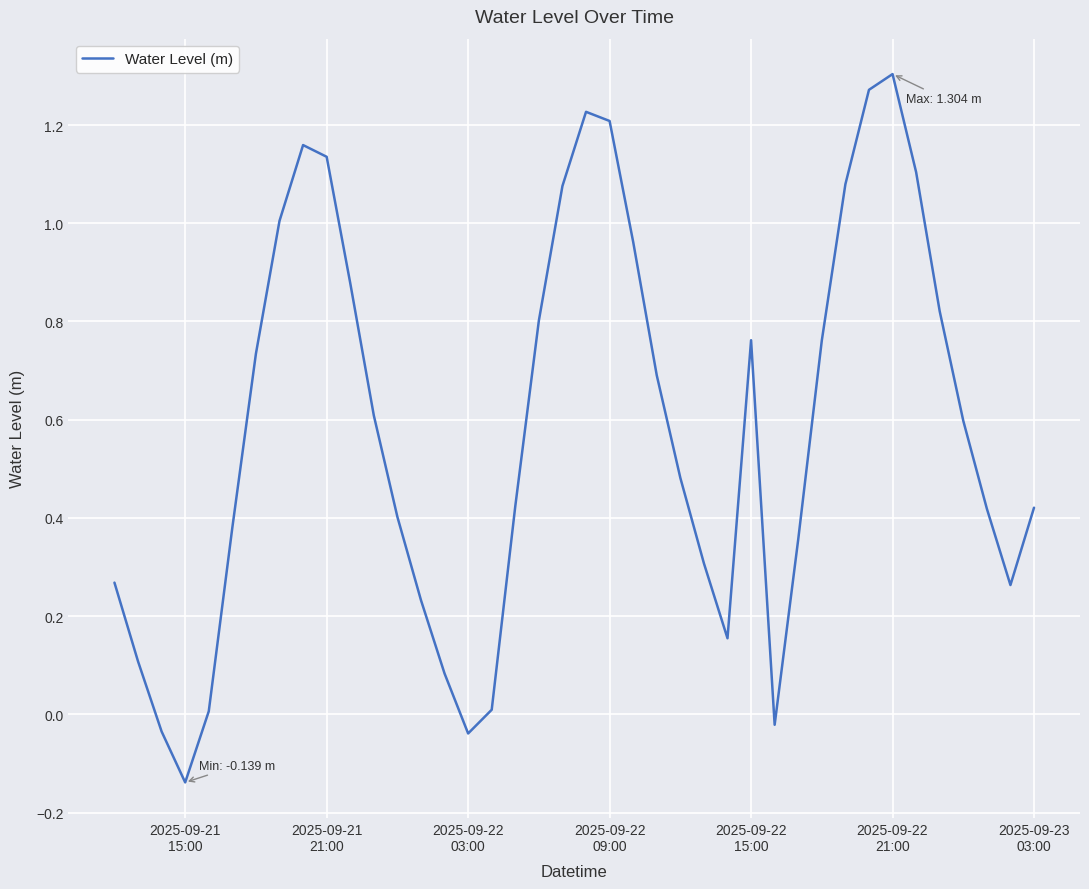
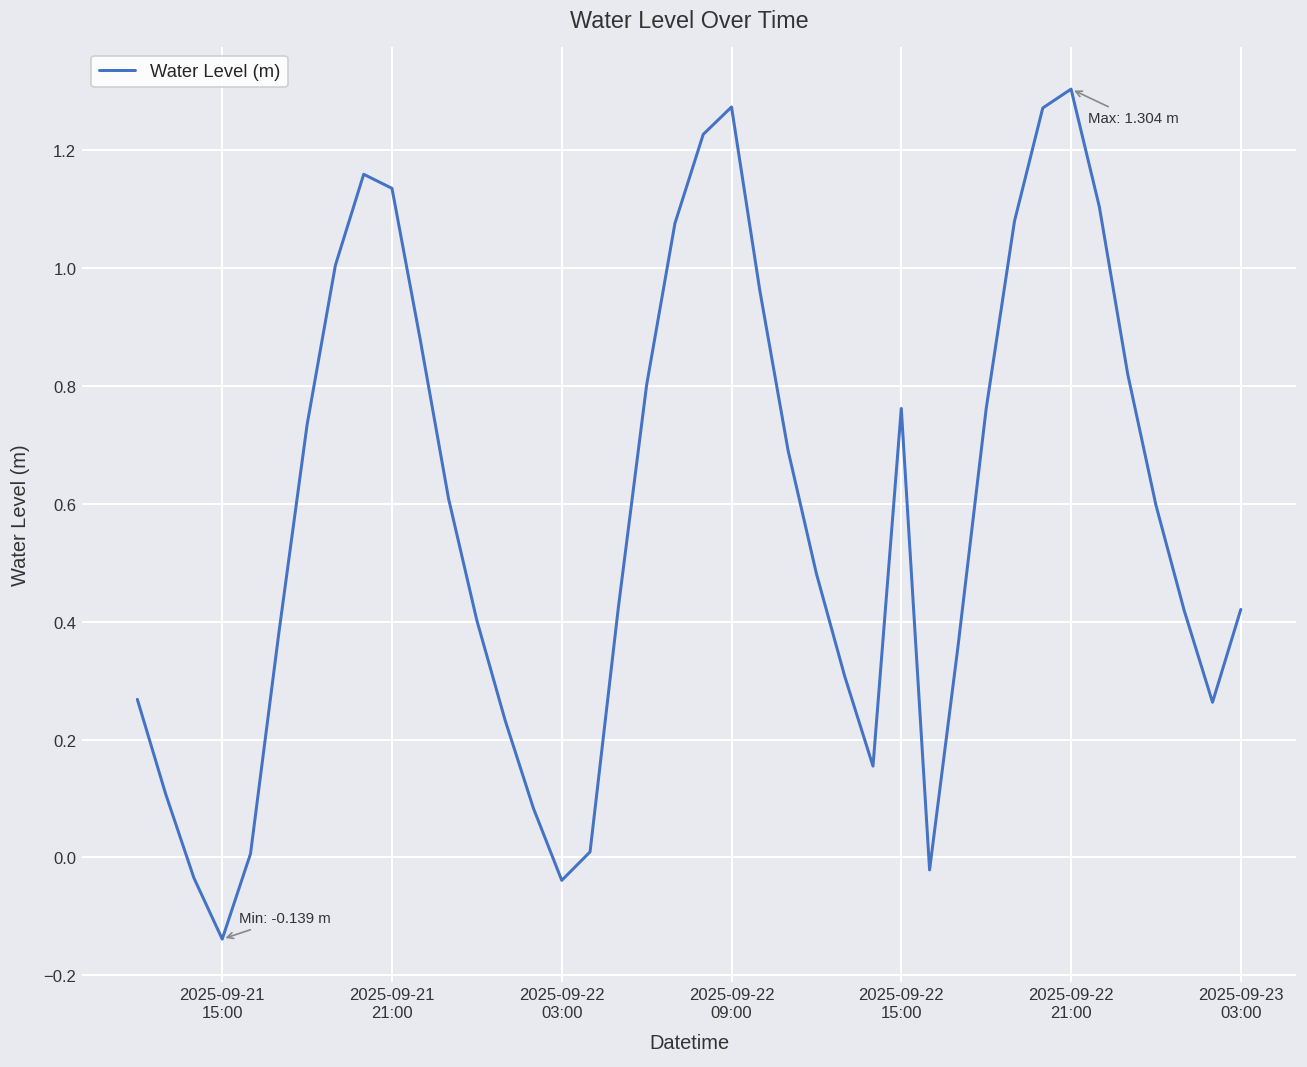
  {
    "2025-09-21 21:00": 1.14,
    "2025-09-22 03:00": -0.04,
-   "2025-09-22 09:00": 1.21,
+   "2025-09-22 09:00": 1.27,
    "2025-09-22 15:00": 0.76,
    "2025-09-23 03:00": 0.42
  }
